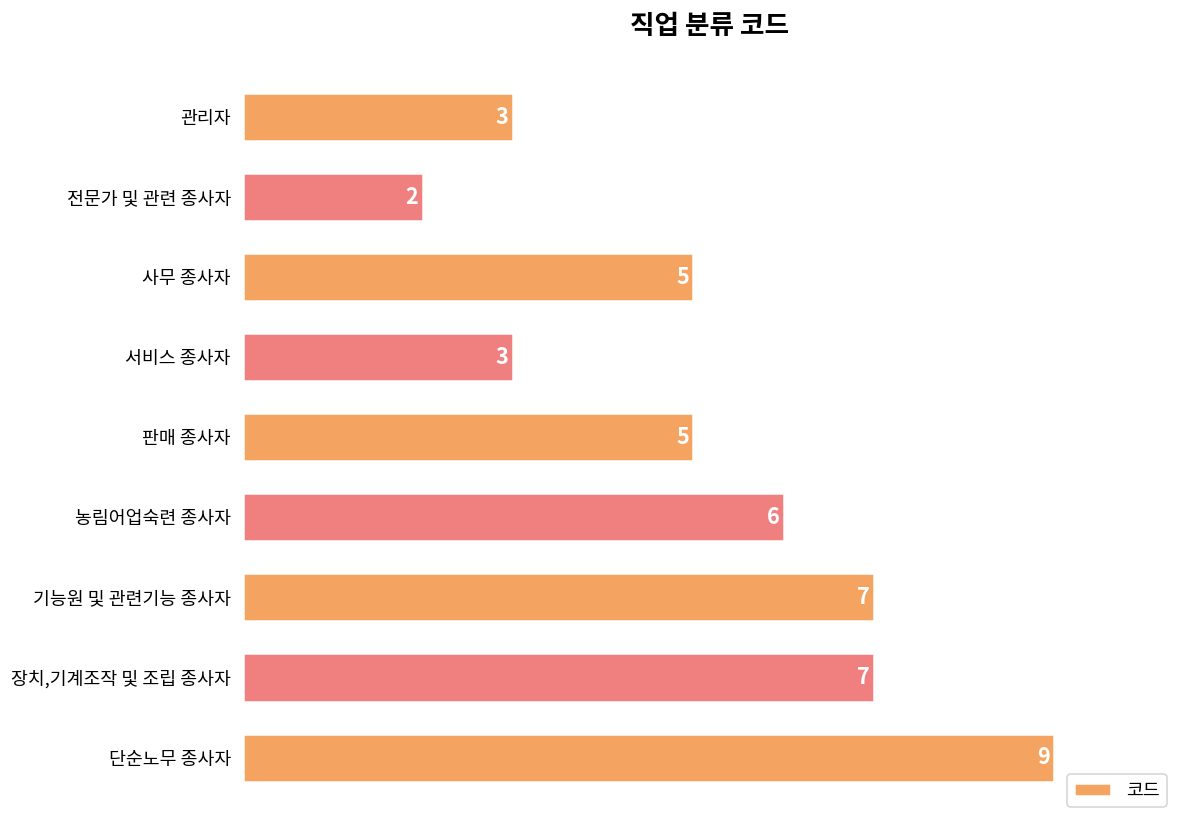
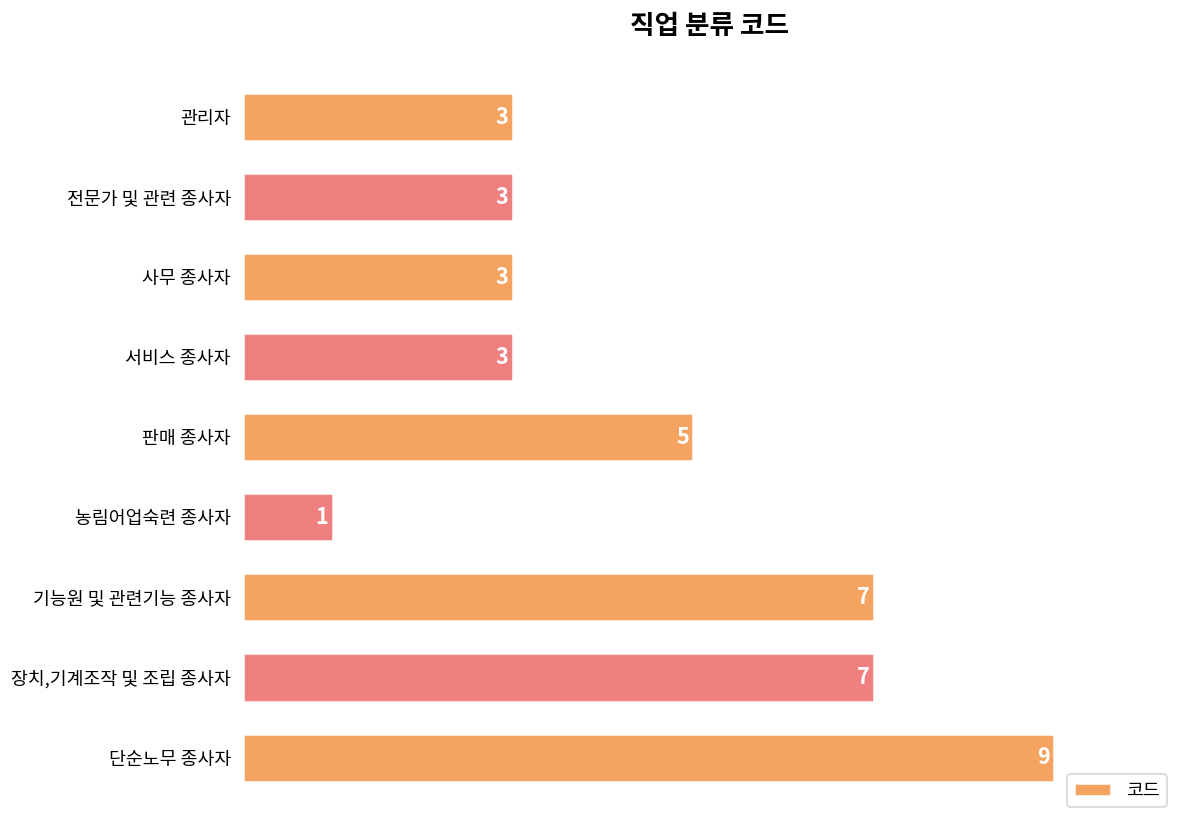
  {
    "관리자": 3,
-   "전문가 및 관련 종사자": 2,
-   "사무 종사자": 5,
+   "전문가 및 관련 종사자": 3,
+   "사무 종사자": 3,
    "서비스 종사자": 3,
    "판매 종사자": 5,
-   "농림어업숙련 종사자": 6,
+   "농림어업숙련 종사자": 1,
    "기능원 및 관련기능 종사자": 7,
    "장치,기계조작 및 조립 종사자": 7,
    "단순노무 종사자": 9
  }
